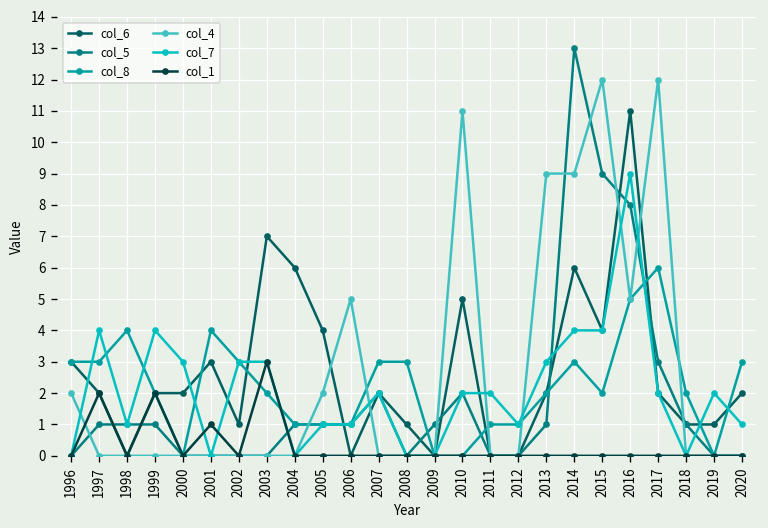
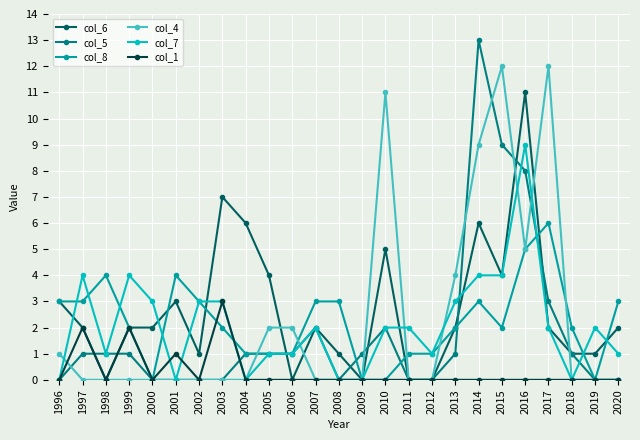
  {
    "col_4": {
-     "1996": 2,
+     "1996": 1,
      "1997": 0,
      "1999": 0,
      "2005": 2,
-     "2006": 5,
+     "2006": 2,
      "2010": 11,
-     "2013": 9,
+     "2013": 4,
      "2014": 9,
      "2015": 12,
      "2017": 12
    }
  }
